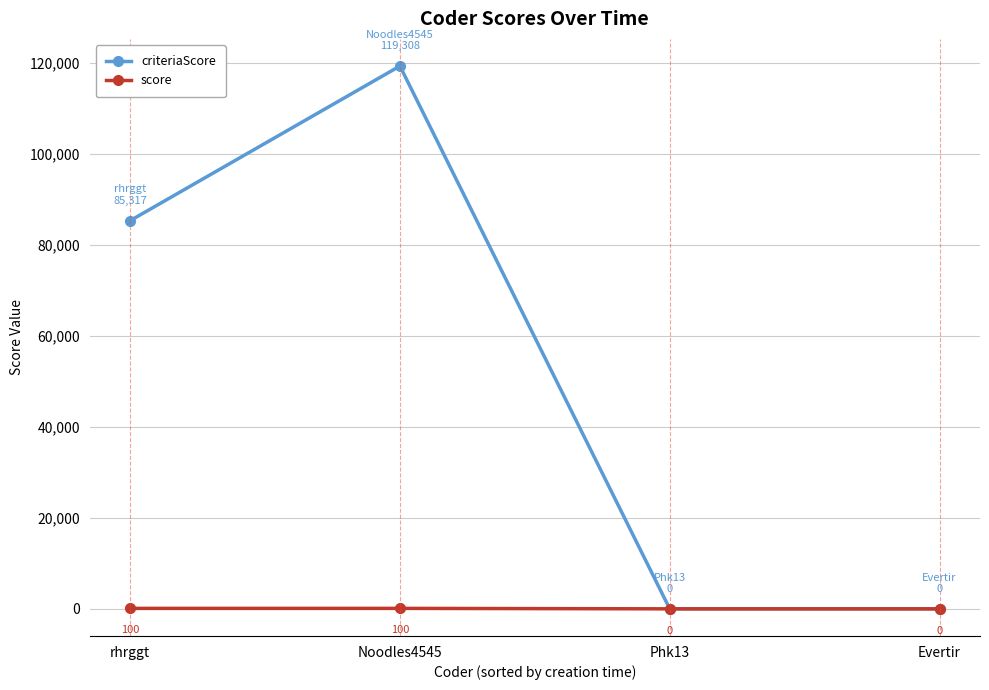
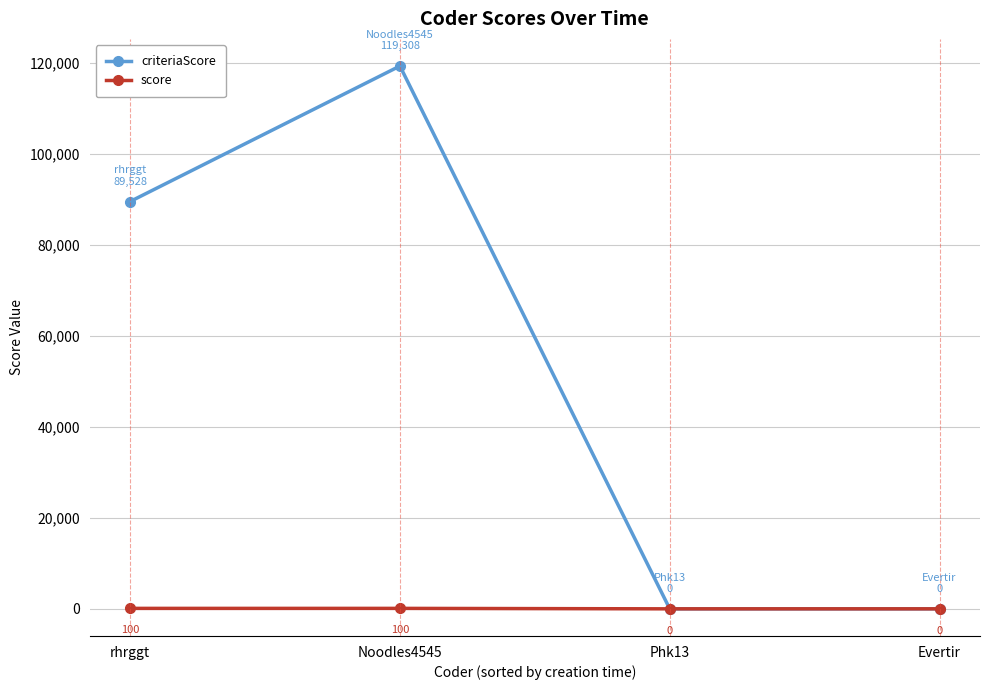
  {
    "criteriaScore": {
-     "rhrggt": "85,317",
+     "rhrggt": "89,528",
      "Noodles4545": "119,308"
    },
    "score": {
      "rhrggt": "100",
      "Noodles4545": "100"
    }
  }
